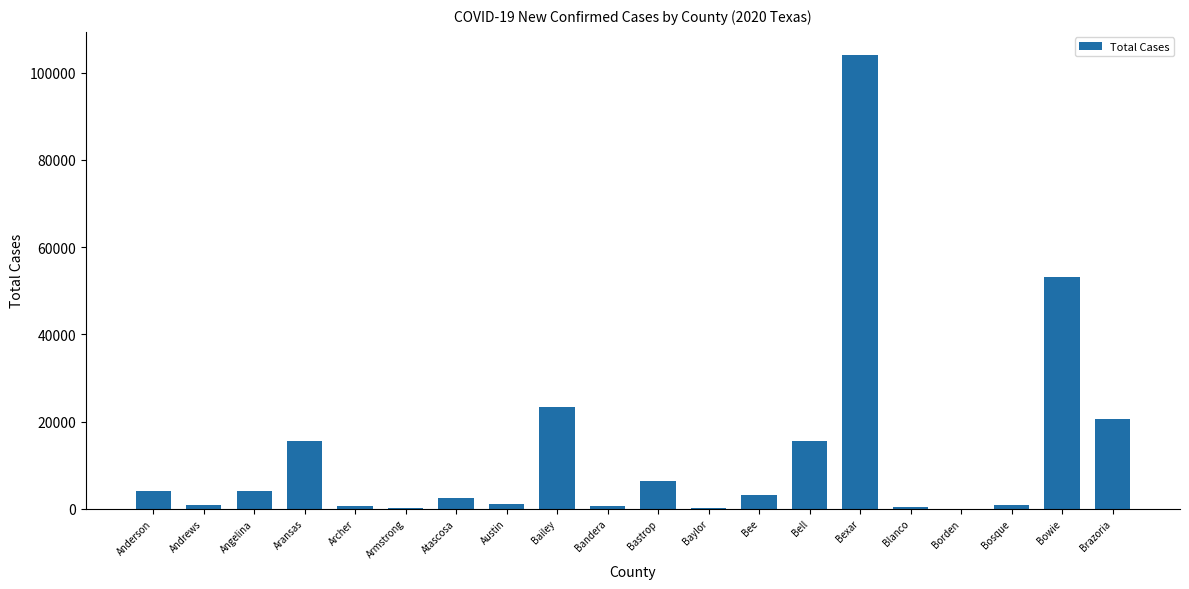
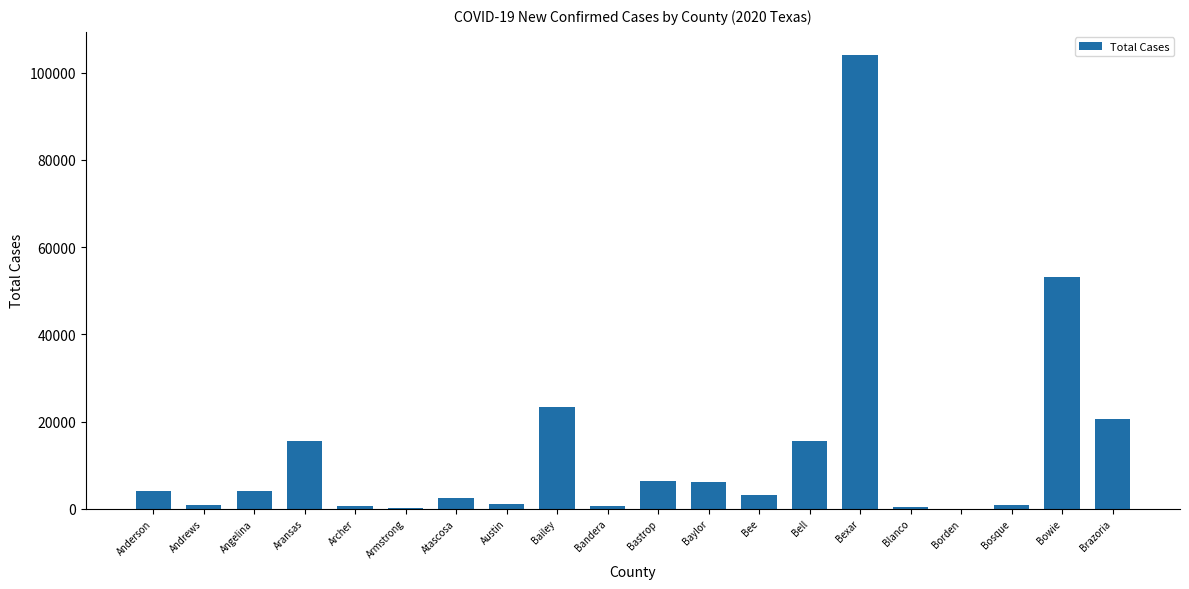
  {
    "Anderson": 4000,
    "Andrews": 1000,
    "Angelina": 4000,
    "Aransas": 16000,
    "Atascosa": 2000,
    "Austin": 1000,
    "Bailey": 23000,
    "Bastrop": 6000,
-   "Baylor": 0,
+   "Baylor": 6000,
    "Bee": 3000,
    "Bell": 16000,
    "Bexar": 104000,
    "Bosque": 1000,
    "Bowie": 53000,
    "Brazoria": 21000
  }
